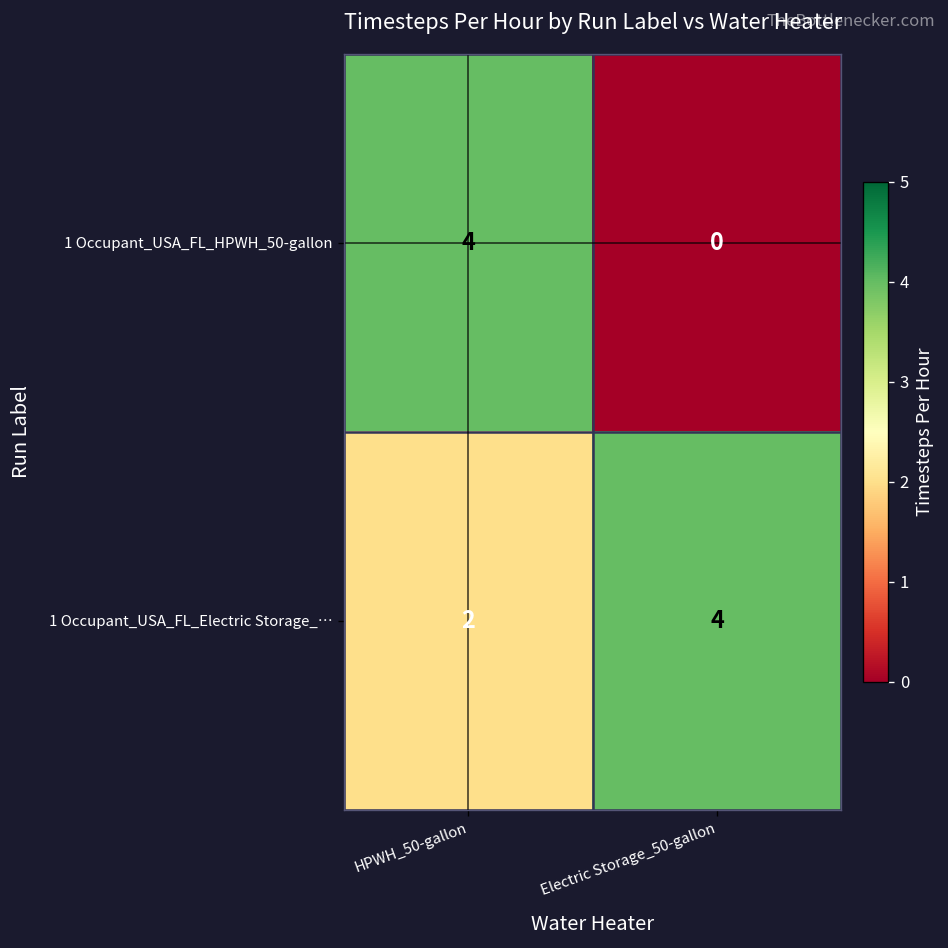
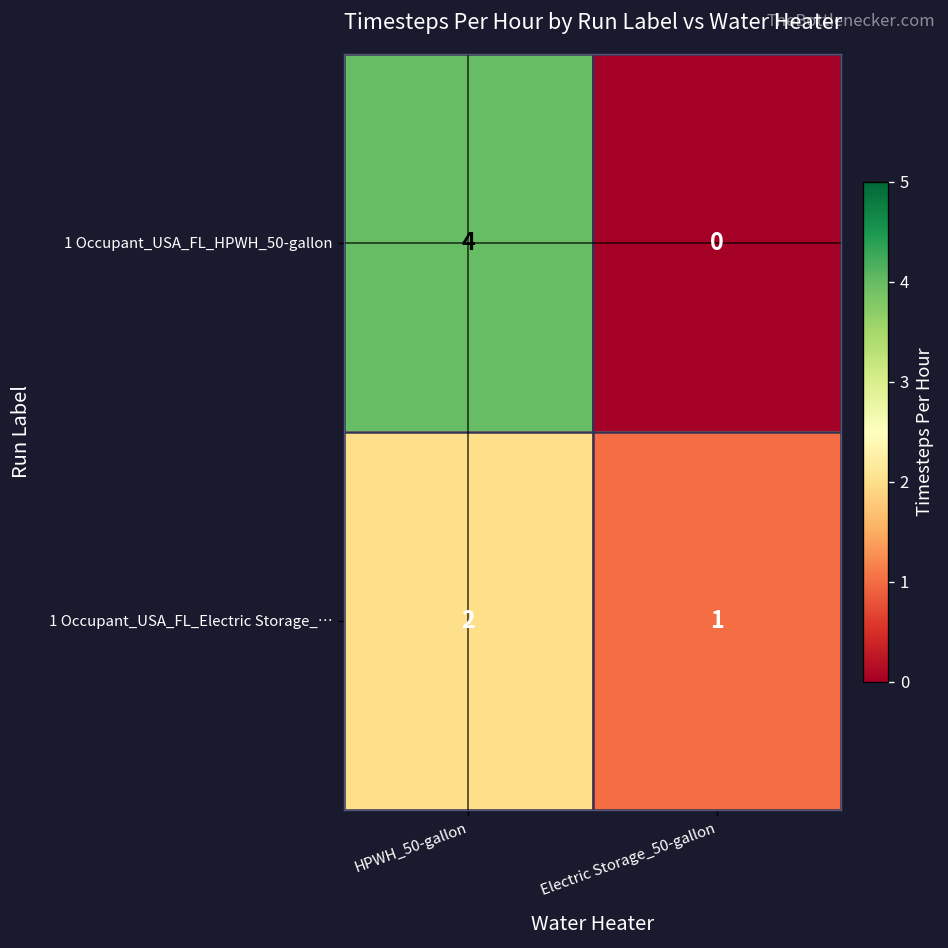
  {
    "1 Occupant_USA_FL_HPWH_50-gallon": {
      "HPWH_50-gallon": 4,
      "Electric Storage_50-gallon": 0
    },
    "1 Occupant_USA_FL_Electric Storage_…": {
      "HPWH_50-gallon": 2,
-     "Electric Storage_50-gallon": 4
+     "Electric Storage_50-gallon": 1
    }
  }
